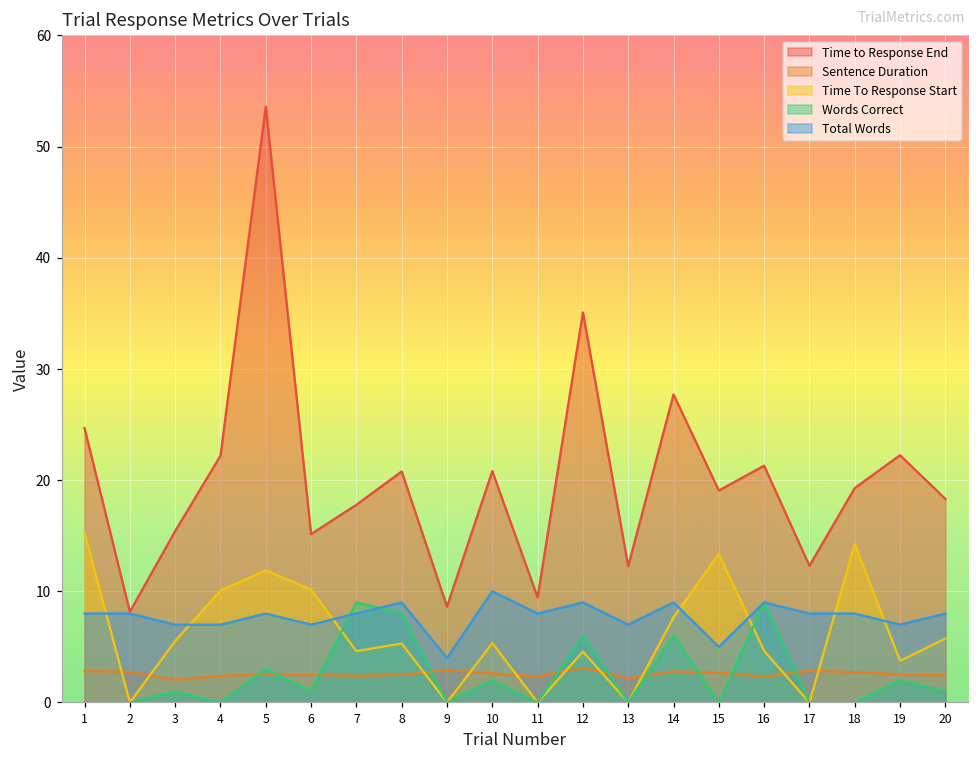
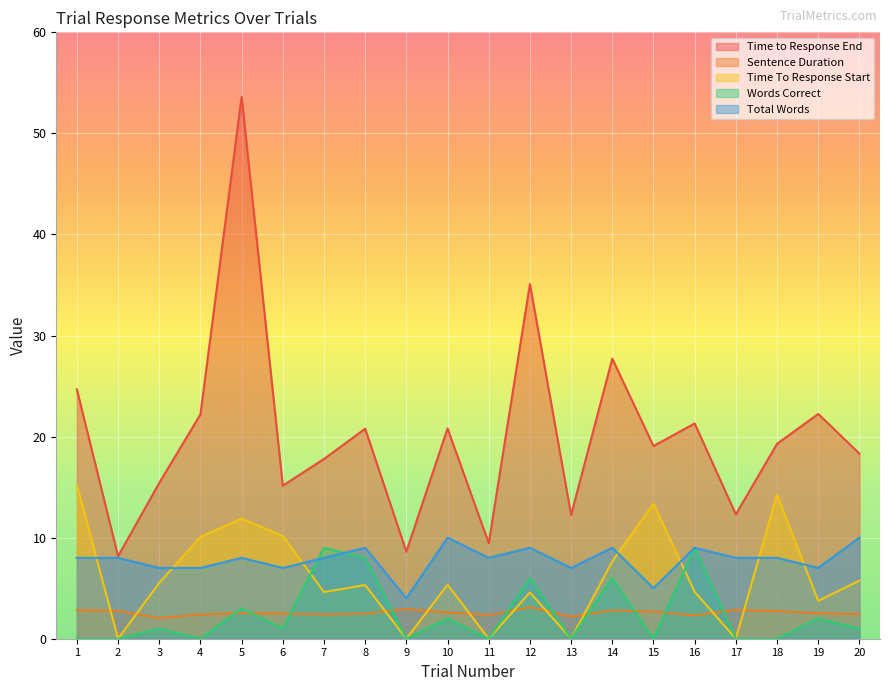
  {
    "Words Correct": {
      "1": 0,
      "3": 1,
      "4": 0,
      "5": 3,
      "6": 1,
      "7": 9,
      "8": 8,
      "10": 2,
      "12": 6,
      "14": 6,
      "15": 0,
      "18": 0,
      "19": 2,
      "20": 1
    },
    "Total Words": {
      "1": 8,
      "3": 7,
      "4": 7,
      "5": 8,
      "6": 7,
      "7": 8,
      "8": 9,
      "9": 4,
      "10": 10,
      "11": 8,
      "12": 9,
      "13": 7,
      "14": 9,
      "15": 5,
      "17": 8,
      "18": 8,
      "19": 7,
-     "20": 8
+     "20": 10
    }
  }
